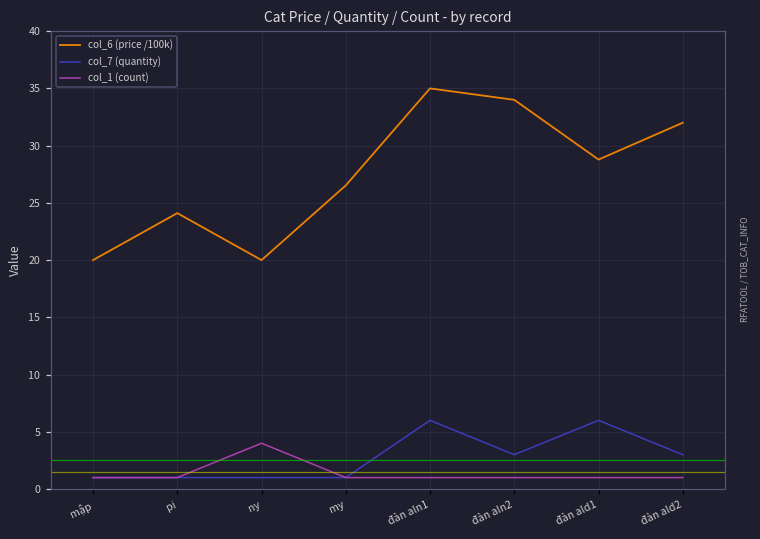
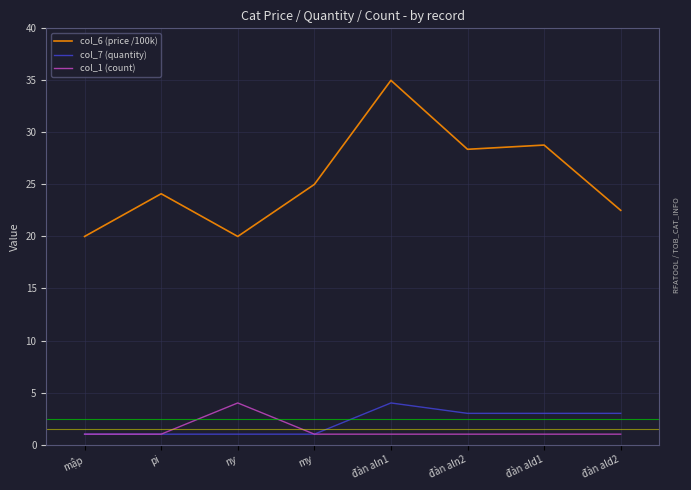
  {
    "col_6 (price /100k)": {
      "mập": 20.0,
      "pi": 24.1,
      "ny": 20.0,
-     "my": 26.5,
+     "my": 25.0,
      "đàn aln1": 35.0,
-     "đàn aln2": 34.0,
+     "đàn aln2": 28.4,
      "đàn ald1": 28.8,
-     "đàn ald2": 32.0
+     "đàn ald2": 22.5
    },
    "col_7 (quantity)": {
      "ny": 1,
-     "đàn aln1": 6,
+     "đàn aln1": 4,
      "đàn aln2": 3,
-     "đàn ald1": 6,
+     "đàn ald1": 3,
      "đàn ald2": 3
    },
    "col_1 (count)": {
      "ny": 4.0,
      "đàn aln1": 1.0,
      "đàn aln2": 1.0,
      "đàn ald1": 1.0,
      "đàn ald2": 1.0
    }
  }
